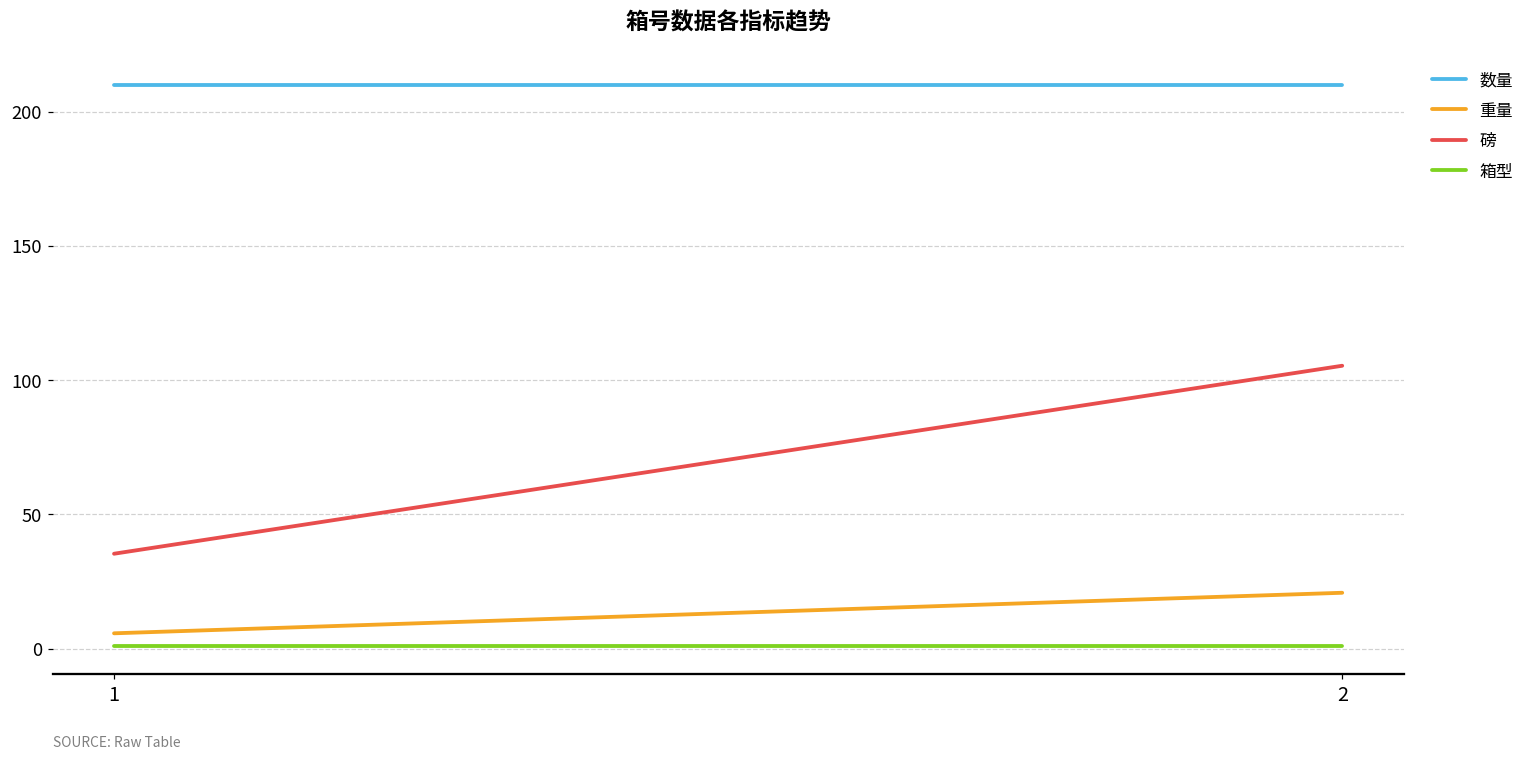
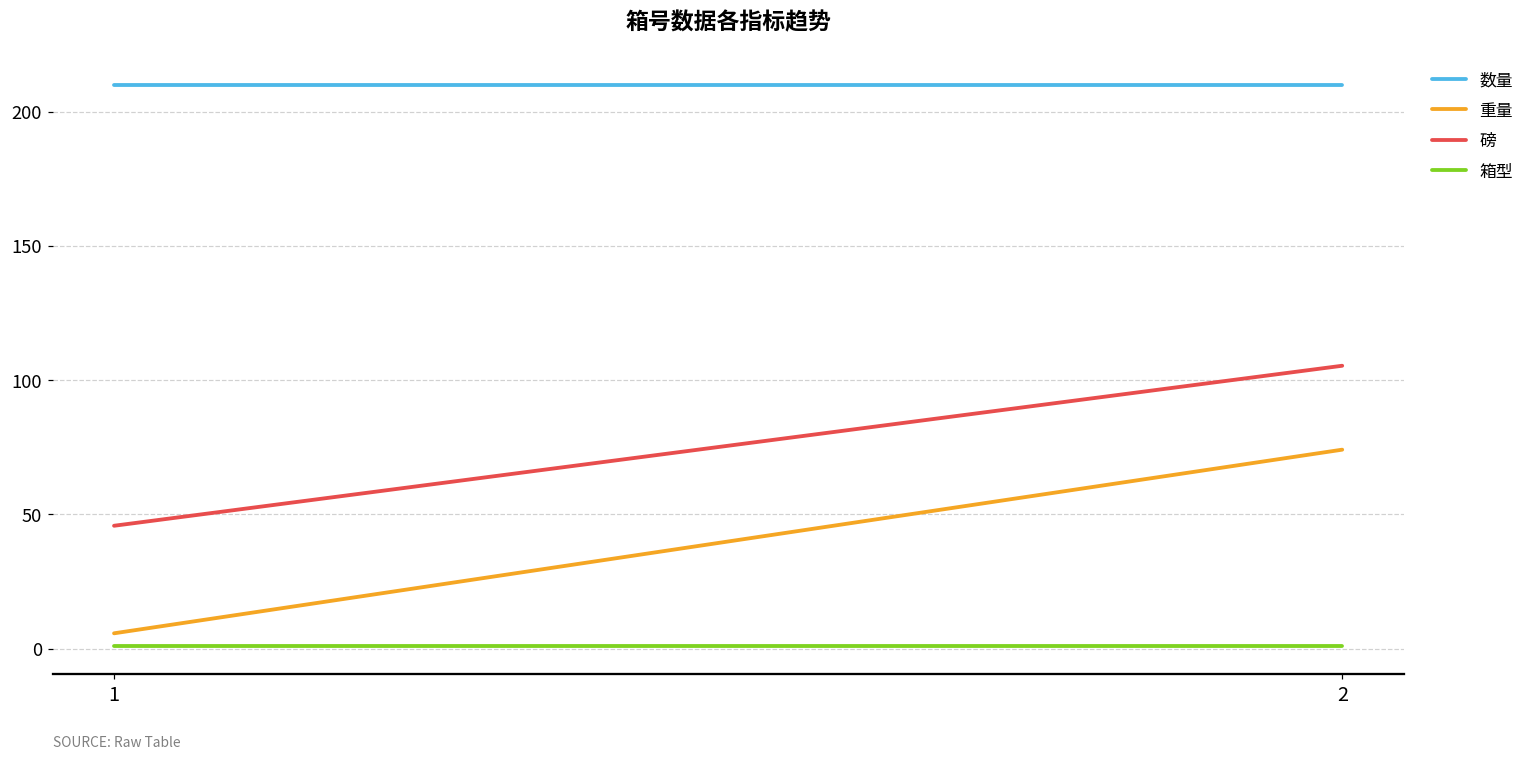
  {
    "数量": {
      "1": 210,
      "2": 210
    },
    "重量": {
      "1": 6,
-     "2": 21
+     "2": 74
    },
    "磅": {
-     "1": 35,
+     "1": 46,
      "2": 105
    },
    "箱型": {
      "1": 1,
      "2": 1
    }
  }
